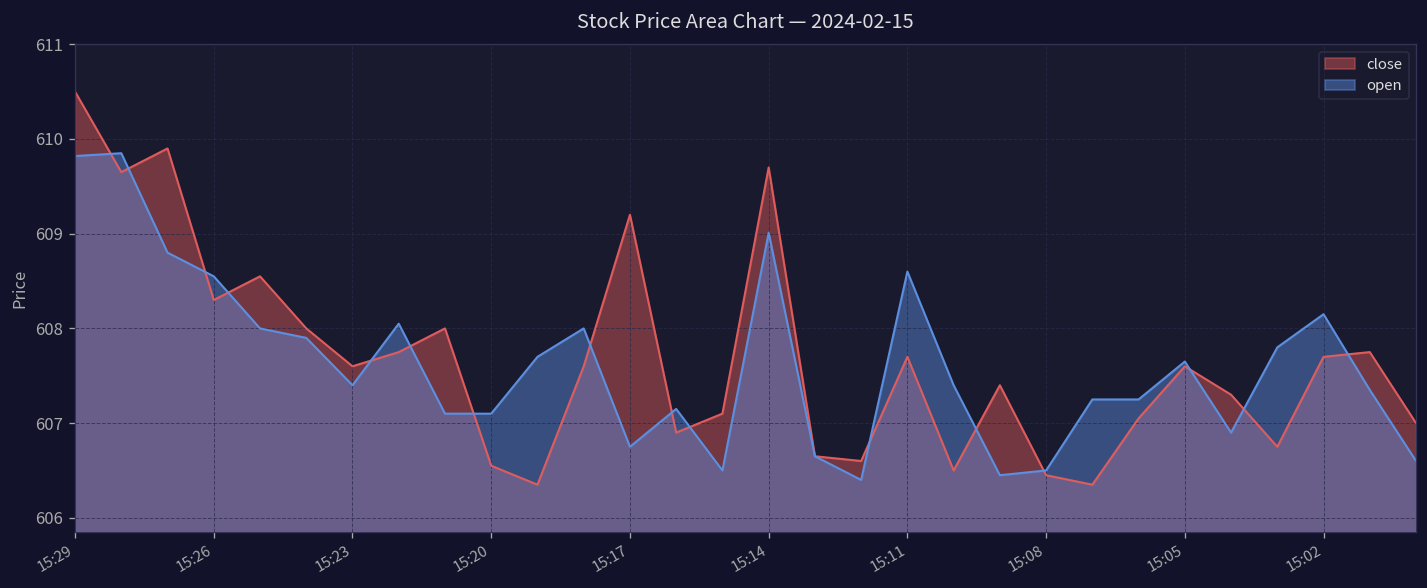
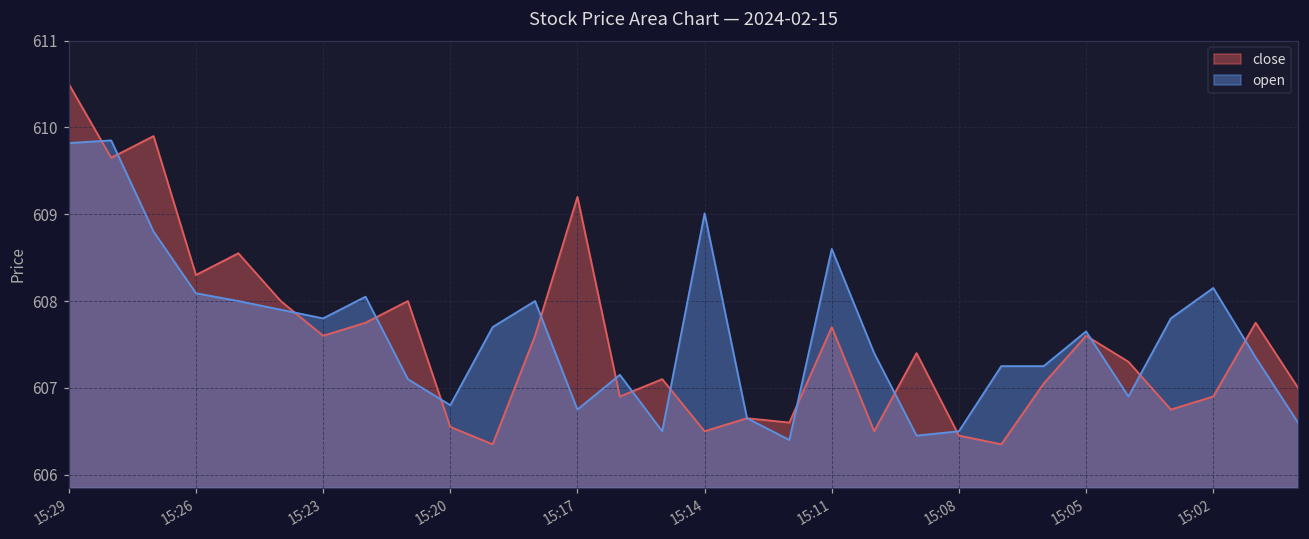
  {
    "close": {
      "15:29": 610.5,
      "15:26": 608.3,
      "15:23": 607.6,
      "15:20": 606.6,
      "15:17": 609.2,
-     "15:14": 609.7,
+     "15:14": 606.5,
      "15:11": 607.7,
      "15:08": 606.5,
      "15:05": 607.6,
-     "15:02": 607.7
+     "15:02": 606.9
    },
    "open": {
      "15:29": 609.8,
-     "15:26": 608.6,
-     "15:23": 607.4,
-     "15:20": 607.1,
+     "15:26": 608.1,
+     "15:23": 607.8,
+     "15:20": 606.8,
      "15:17": 606.8,
      "15:14": 609.0,
      "15:11": 608.6,
      "15:08": 606.5,
      "15:05": 607.7,
      "15:02": 608.2
    }
  }
